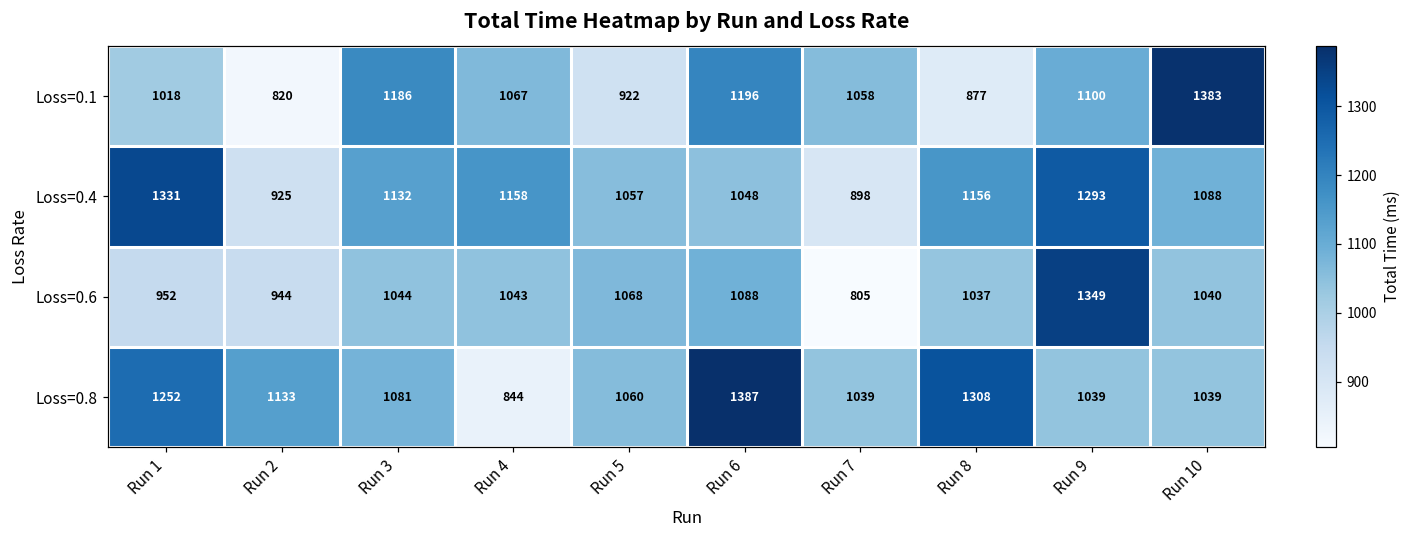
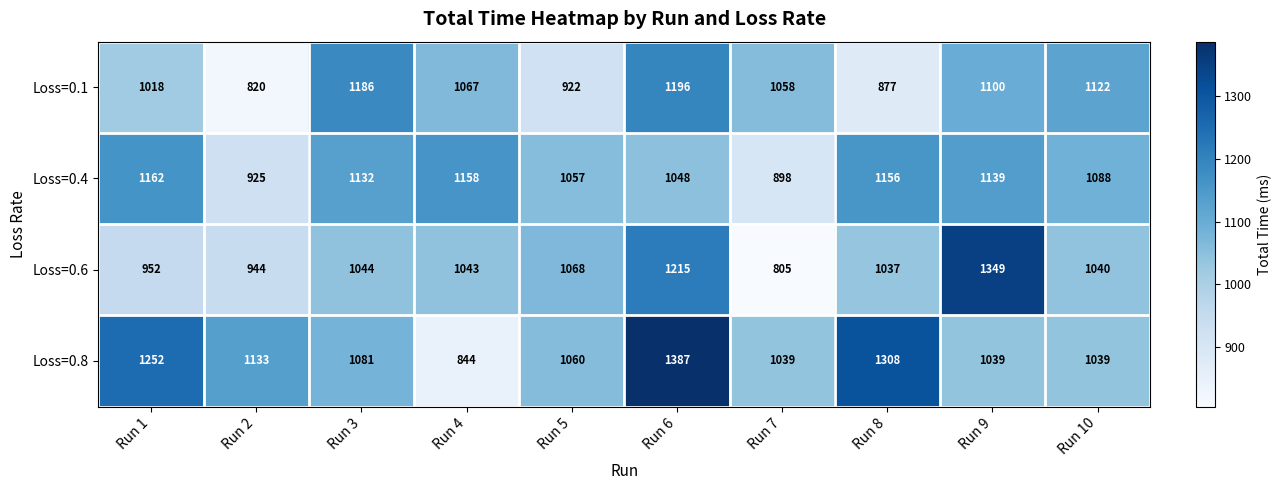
  {
    "Loss=0.1": {
      "Run 1": 1018,
      "Run 2": 820,
      "Run 3": 1186,
      "Run 4": 1067,
      "Run 5": 922,
      "Run 6": 1196,
      "Run 7": 1058,
      "Run 8": 877,
      "Run 9": 1100,
-     "Run 10": 1383
+     "Run 10": 1122
    },
    "Loss=0.4": {
-     "Run 1": 1331,
+     "Run 1": 1162,
      "Run 2": 925,
      "Run 3": 1132,
      "Run 4": 1158,
      "Run 5": 1057,
      "Run 6": 1048,
      "Run 7": 898,
      "Run 8": 1156,
-     "Run 9": 1293,
+     "Run 9": 1139,
      "Run 10": 1088
    },
    "Loss=0.6": {
      "Run 1": 952,
      "Run 2": 944,
      "Run 3": 1044,
      "Run 4": 1043,
      "Run 5": 1068,
-     "Run 6": 1088,
+     "Run 6": 1215,
      "Run 7": 805,
      "Run 8": 1037,
      "Run 9": 1349,
      "Run 10": 1040
    },
    "Loss=0.8": {
      "Run 1": 1252,
      "Run 2": 1133,
      "Run 3": 1081,
      "Run 4": 844,
      "Run 5": 1060,
      "Run 6": 1387,
      "Run 7": 1039,
      "Run 8": 1308,
      "Run 9": 1039,
      "Run 10": 1039
    }
  }
